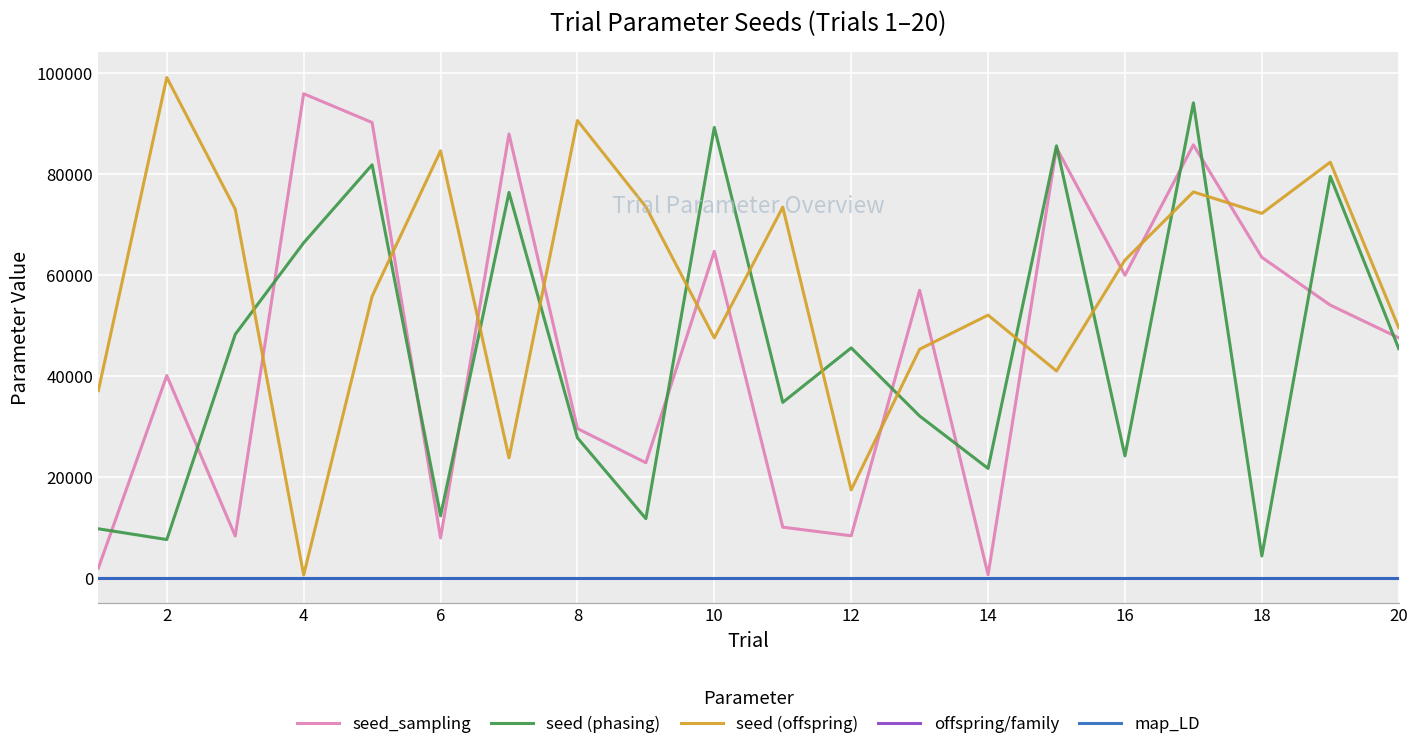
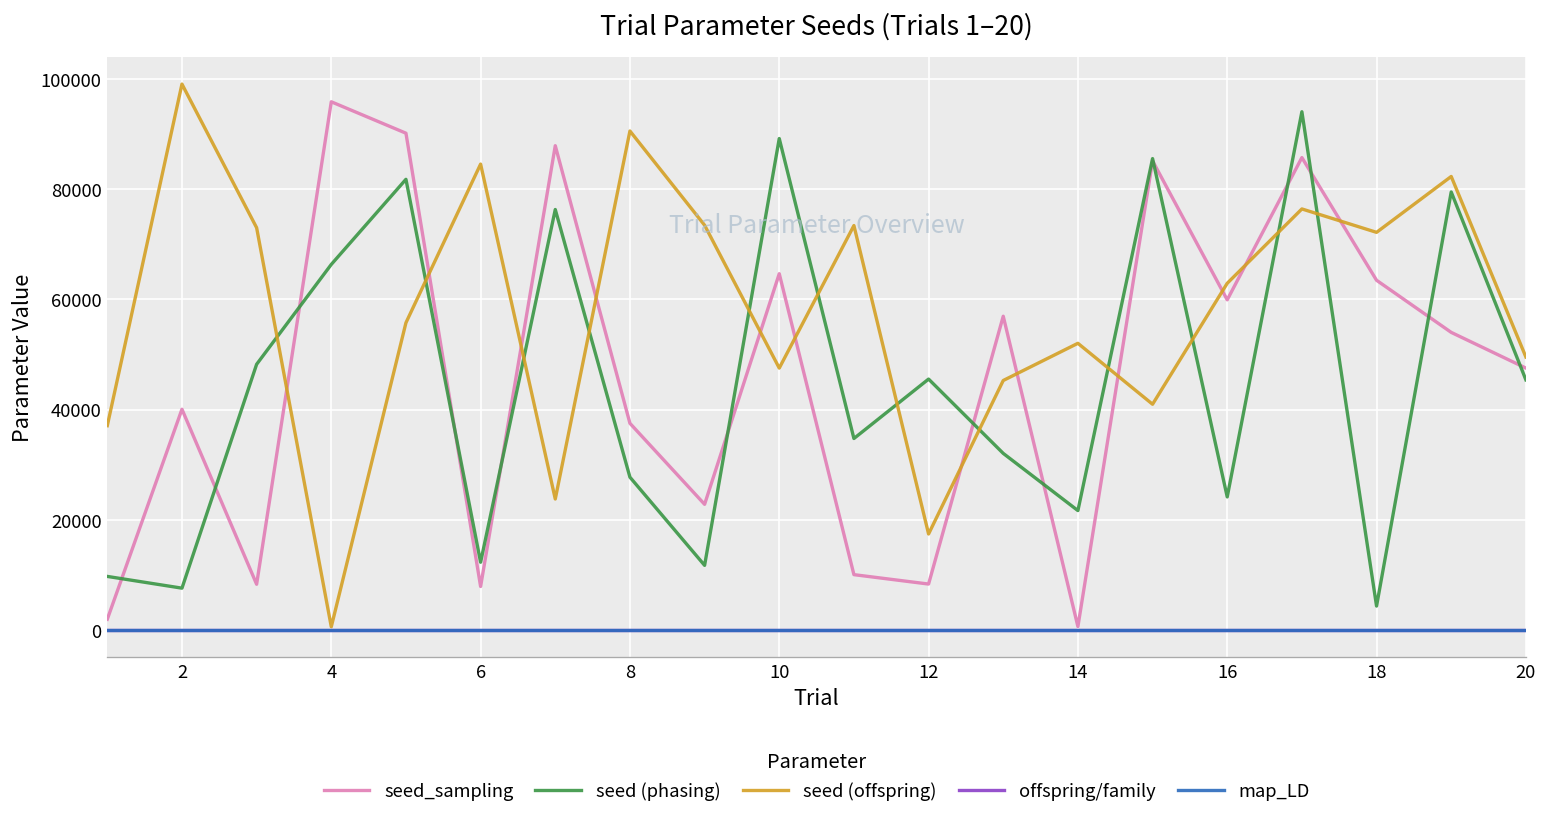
  {
    "seed_sampling": {
      "2": 40000,
      "4": 96000,
      "6": 8000,
-     "8": 30000,
+     "8": 37000,
      "10": 65000,
      "12": 8000,
      "14": 1000,
      "16": 60000,
      "18": 63000,
      "20": 48000
    },
    "seed (phasing)": {
      "2": 8000,
      "4": 66000,
      "6": 12000,
      "8": 28000,
      "10": 89000,
      "12": 46000,
      "14": 22000,
      "16": 24000,
      "18": 4000,
      "20": 45000
    },
    "seed (offspring)": {
      "2": 99000,
      "6": 85000,
      "8": 91000,
      "10": 48000,
      "12": 17000,
      "14": 52000,
      "16": 63000,
      "18": 72000,
      "20": 50000
    },
    "map_LD": {
      "2": 0,
      "6": 0,
      "8": 0,
      "10": 0,
      "12": 0,
      "14": 0,
      "16": 0,
      "18": 0,
      "20": 0
    }
  }
